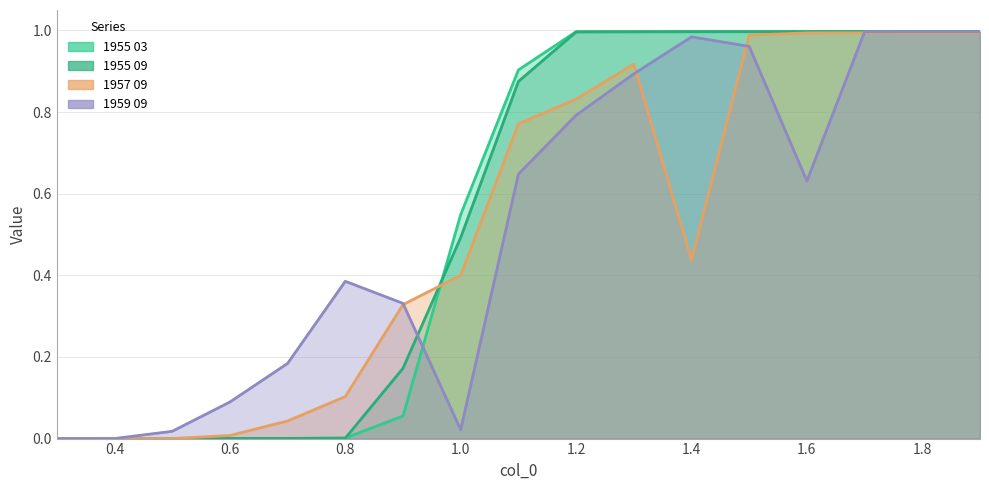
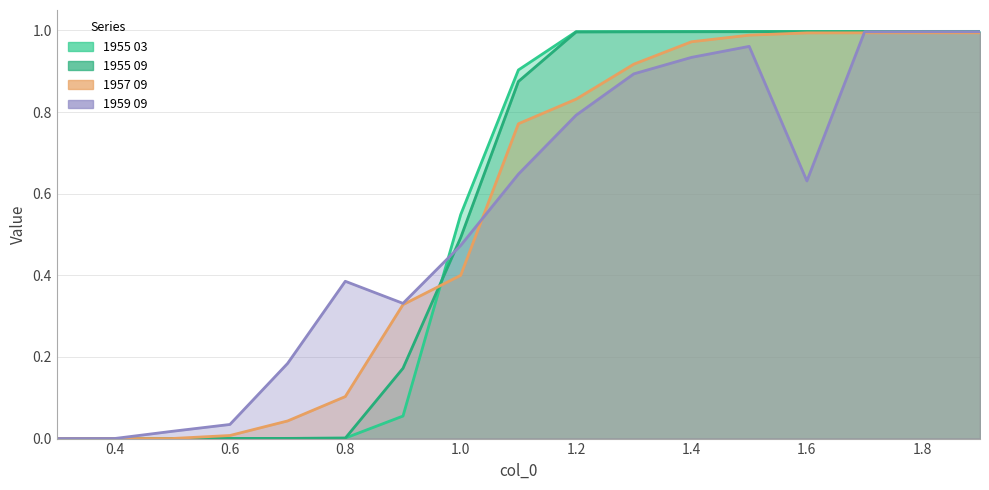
  {
    "1957 09": {
      "0.6": 0.01,
      "0.8": 0.10,
      "1.0": 0.40,
      "1.2": 0.83,
-     "1.4": 0.44
+     "1.4": 0.97
    },
    "1959 09": {
-     "0.6": 0.09,
+     "0.6": 0.03,
      "0.8": 0.39,
-     "1.0": 0.02,
+     "1.0": 0.47,
      "1.2": 0.79,
-     "1.4": 0.98,
+     "1.4": 0.93,
      "1.6": 0.63
    }
  }
